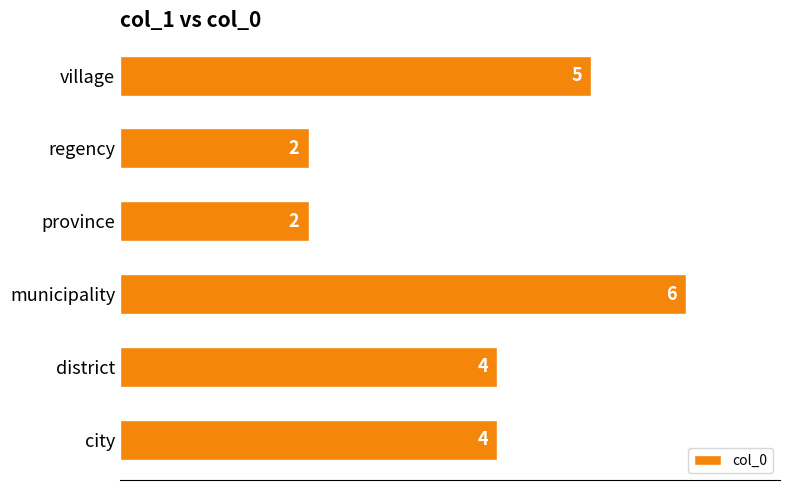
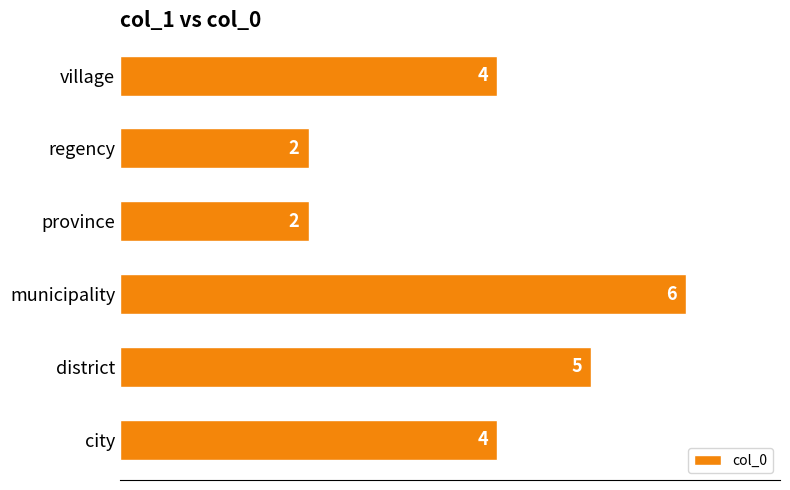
  {
-   "village": 5,
+   "village": 4,
    "regency": 2,
    "province": 2,
    "municipality": 6,
-   "district": 4,
+   "district": 5,
    "city": 4
  }
